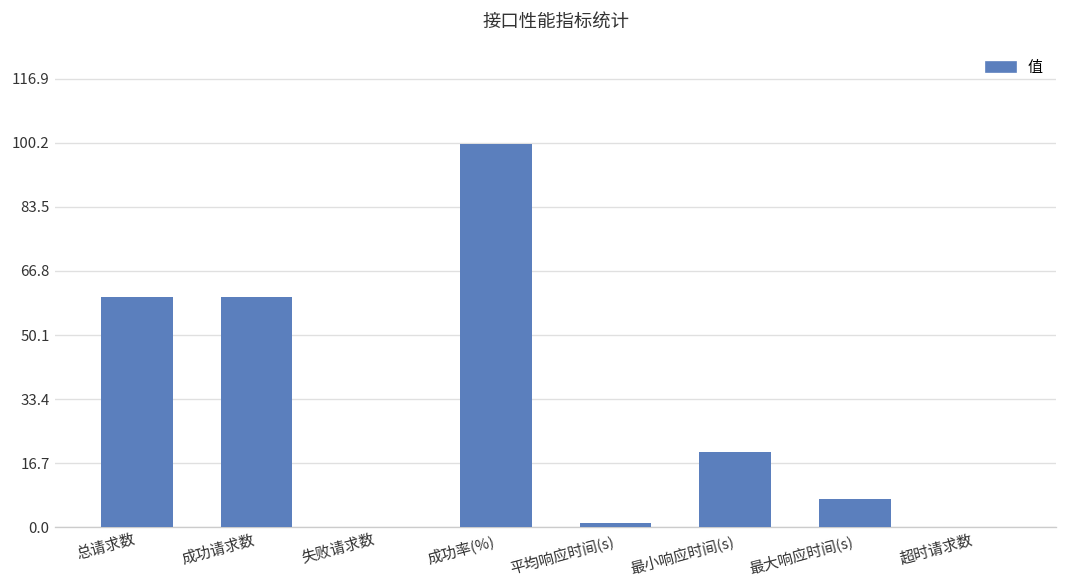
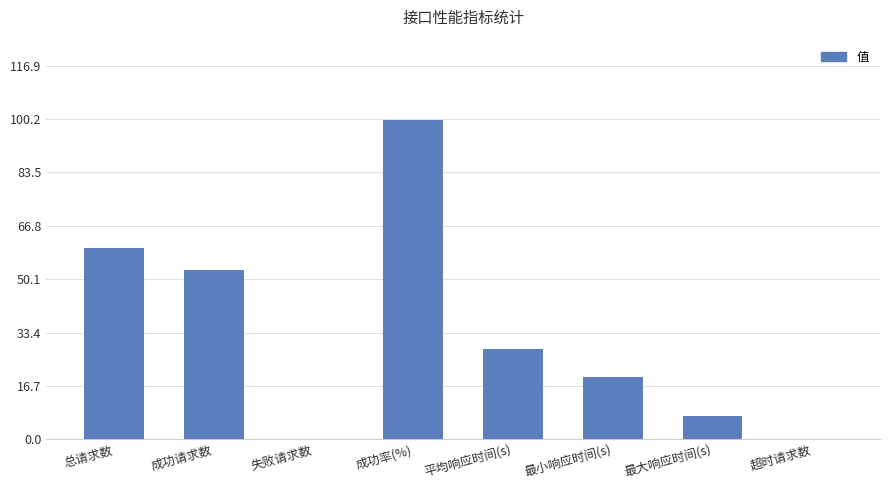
  {
    "总请求数": 60,
-   "成功请求数": 60,
+   "成功请求数": 53,
    "失败请求数": 0,
    "成功率(%)": 100,
-   "平均响应时间(s)": 1,
+   "平均响应时间(s)": 28,
    "最小响应时间(s)": 20,
    "最大响应时间(s)": 7,
    "超时请求数": 0
  }
